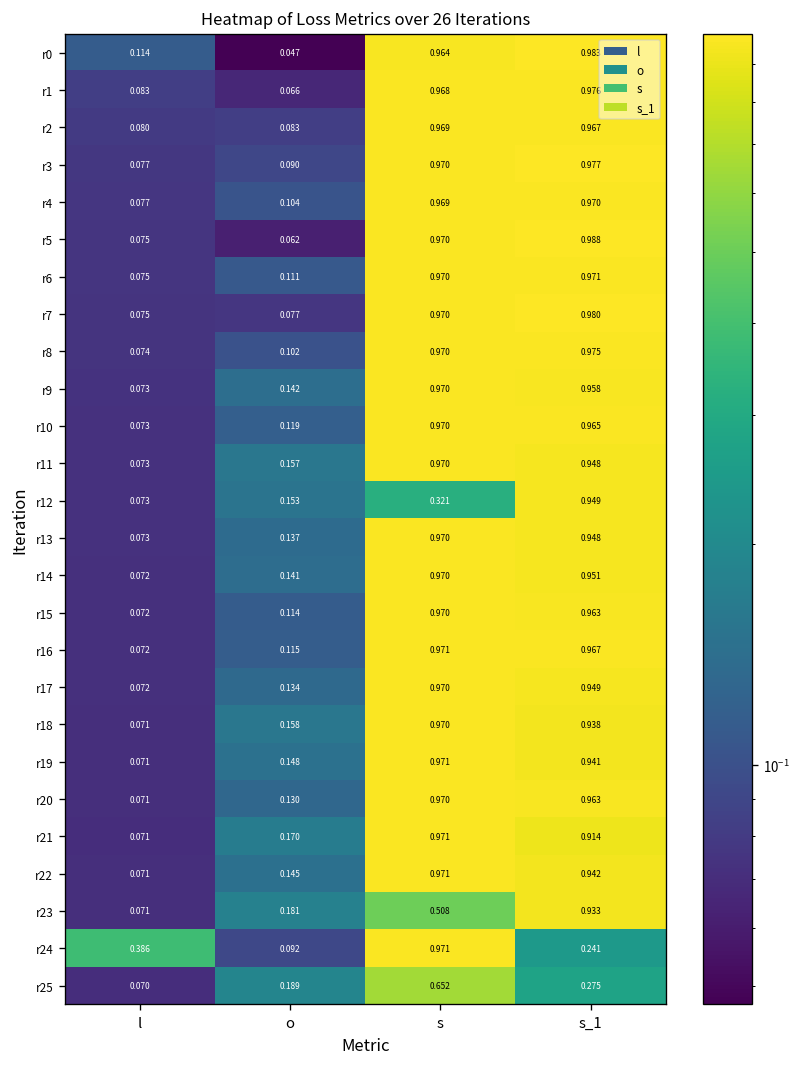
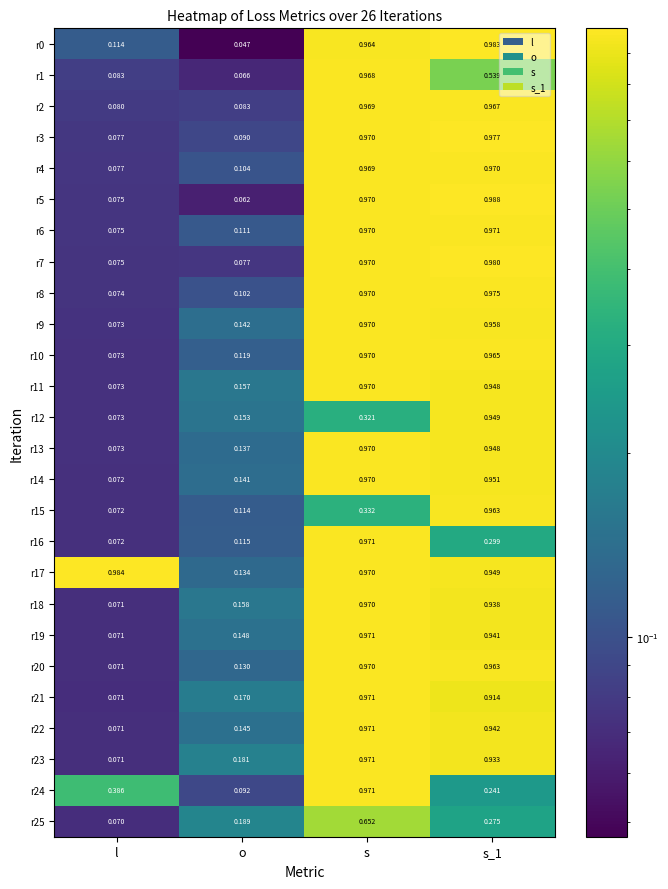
  {
    "r0": {
      "l": 0.114,
      "o": 0.047,
      "s": 0.964
    },
    "r1": {
      "l": 0.083,
      "o": 0.066,
      "s": 0.968,
-     "s_1": 0.976
+     "s_1": 0.539
    },
    "r2": {
      "l": 0.080,
      "o": 0.083,
      "s": 0.969,
      "s_1": 0.967
    },
    "r3": {
      "l": 0.077,
      "o": 0.090,
      "s": 0.970,
      "s_1": 0.977
    },
    "r4": {
      "l": 0.077,
      "o": 0.104,
      "s": 0.969,
      "s_1": 0.970
    },
    "r5": {
      "l": 0.075,
      "o": 0.062,
      "s": 0.970,
      "s_1": 0.988
    },
    "r6": {
      "l": 0.075,
      "o": 0.111,
      "s": 0.970,
      "s_1": 0.971
    },
    "r7": {
      "l": 0.075,
      "o": 0.077,
      "s": 0.970,
      "s_1": 0.980
    },
    "r8": {
      "l": 0.074,
      "o": 0.102,
      "s": 0.970,
      "s_1": 0.975
    },
    "r9": {
      "l": 0.073,
      "o": 0.142,
      "s": 0.970,
      "s_1": 0.958
    },
    "r10": {
      "l": 0.073,
      "o": 0.119,
      "s": 0.970,
      "s_1": 0.965
    },
    "r11": {
      "l": 0.073,
      "o": 0.157,
      "s": 0.970,
      "s_1": 0.948
    },
    "r12": {
      "l": 0.073,
      "o": 0.153,
      "s": 0.321,
      "s_1": 0.949
    },
    "r13": {
      "l": 0.073,
      "o": 0.137,
      "s": 0.970,
      "s_1": 0.948
    },
    "r14": {
      "l": 0.072,
      "o": 0.141,
      "s": 0.970,
      "s_1": 0.951
    },
    "r15": {
      "l": 0.072,
      "o": 0.114,
-     "s": 0.970,
+     "s": 0.332,
      "s_1": 0.963
    },
    "r16": {
      "l": 0.072,
      "o": 0.115,
      "s": 0.971,
-     "s_1": 0.967
+     "s_1": 0.299
    },
    "r17": {
-     "l": 0.072,
+     "l": 0.984,
      "o": 0.134,
      "s": 0.970,
      "s_1": 0.949
    },
    "r18": {
      "l": 0.071,
      "o": 0.158,
      "s": 0.970,
      "s_1": 0.938
    },
    "r19": {
      "l": 0.071,
      "o": 0.148,
      "s": 0.971,
      "s_1": 0.941
    },
    "r20": {
      "l": 0.071,
      "o": 0.130,
      "s": 0.970,
      "s_1": 0.963
    },
    "r21": {
      "l": 0.071,
      "o": 0.170,
      "s": 0.971,
      "s_1": 0.914
    },
    "r22": {
      "l": 0.071,
      "o": 0.145,
      "s": 0.971,
      "s_1": 0.942
    },
    "r23": {
      "l": 0.071,
      "o": 0.181,
-     "s": 0.508,
+     "s": 0.971,
      "s_1": 0.933
    },
    "r24": {
      "l": 0.386,
      "o": 0.092,
      "s": 0.971,
      "s_1": 0.241
    },
    "r25": {
      "l": 0.070,
      "o": 0.189,
      "s": 0.652,
      "s_1": 0.275
    }
  }
